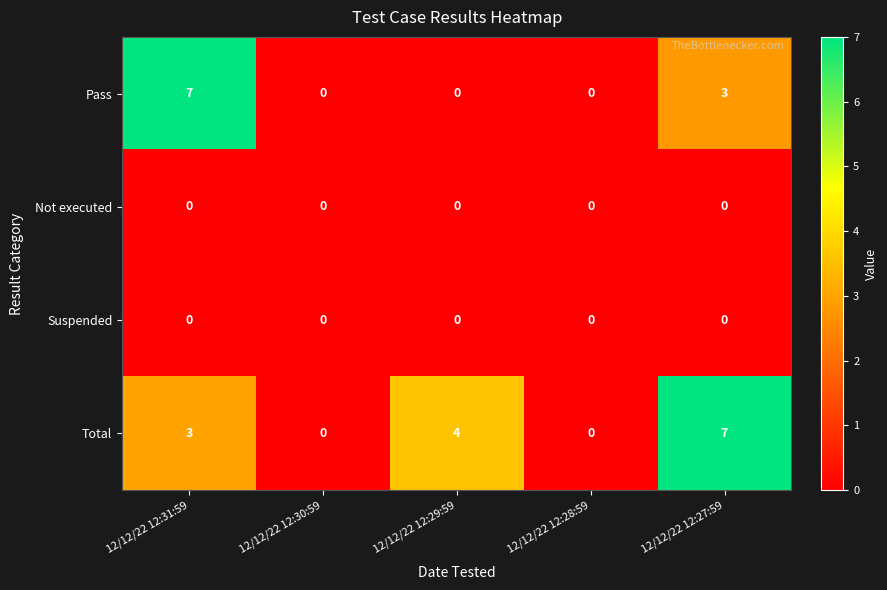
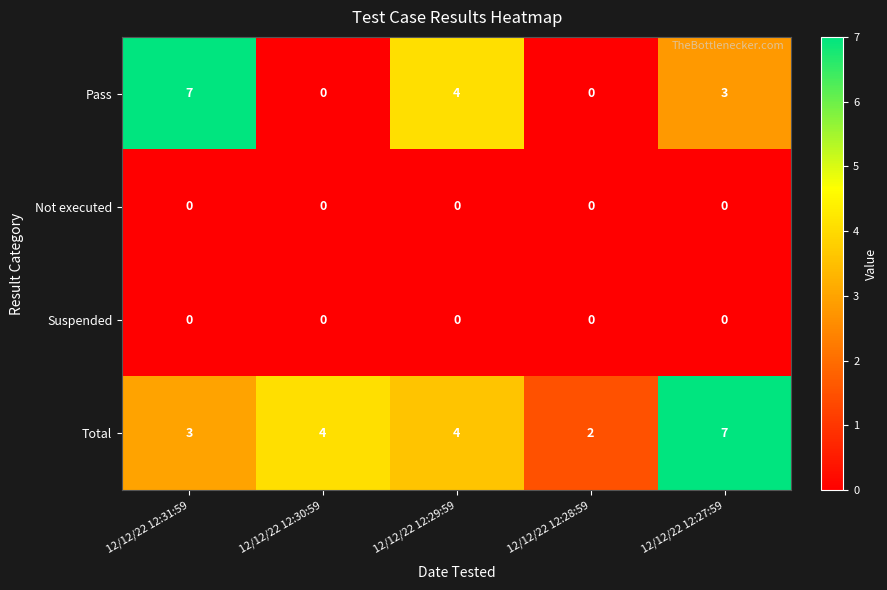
  {
    "Pass": {
      "12/12/22 12:31:59": 7,
      "12/12/22 12:30:59": 0,
-     "12/12/22 12:29:59": 0,
+     "12/12/22 12:29:59": 4,
      "12/12/22 12:28:59": 0
    },
    "Not executed": {
      "12/12/22 12:31:59": 0,
      "12/12/22 12:30:59": 0,
      "12/12/22 12:29:59": 0,
      "12/12/22 12:28:59": 0,
      "12/12/22 12:27:59": 0
    },
    "Suspended": {
      "12/12/22 12:31:59": 0,
      "12/12/22 12:30:59": 0,
      "12/12/22 12:29:59": 0,
      "12/12/22 12:28:59": 0,
      "12/12/22 12:27:59": 0
    },
    "Total": {
      "12/12/22 12:31:59": 3,
-     "12/12/22 12:30:59": 0,
+     "12/12/22 12:30:59": 4,
      "12/12/22 12:29:59": 4,
-     "12/12/22 12:28:59": 0,
+     "12/12/22 12:28:59": 2,
      "12/12/22 12:27:59": 7
    }
  }
